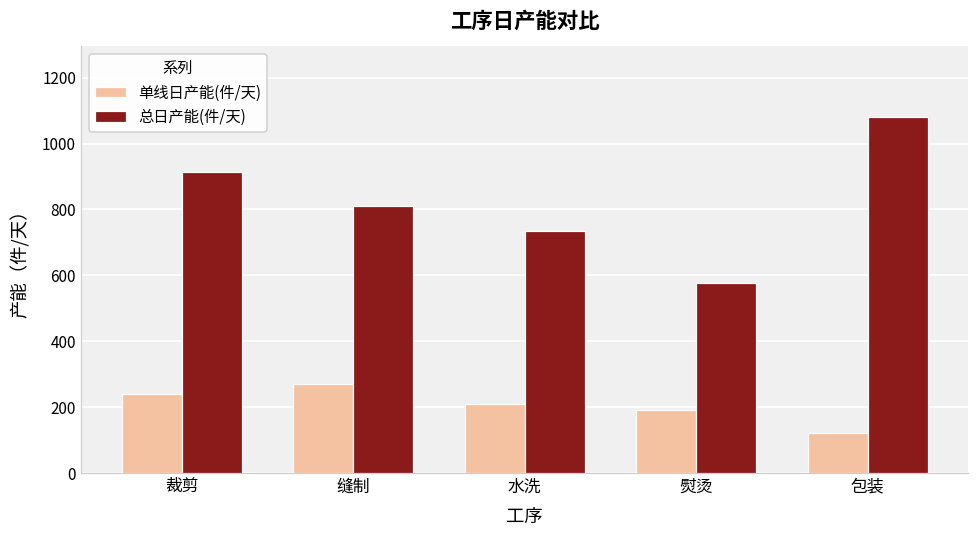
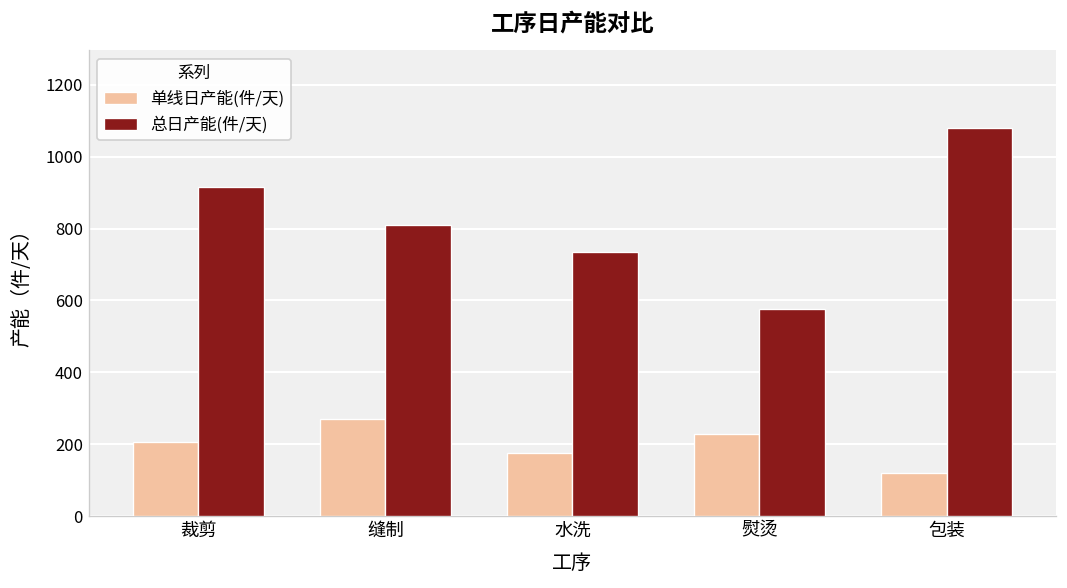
  {
    "单线日产能(件/天)": {
-     "裁剪": 240,
+     "裁剪": 210,
      "缝制": 270,
-     "水洗": 210,
-     "熨烫": 190,
+     "水洗": 180,
+     "熨烫": 230,
      "包装": 120
    },
    "总日产能(件/天)": {
      "裁剪": 920,
      "缝制": 810,
      "水洗": 740,
      "熨烫": 580,
      "包装": 1080
    }
  }
